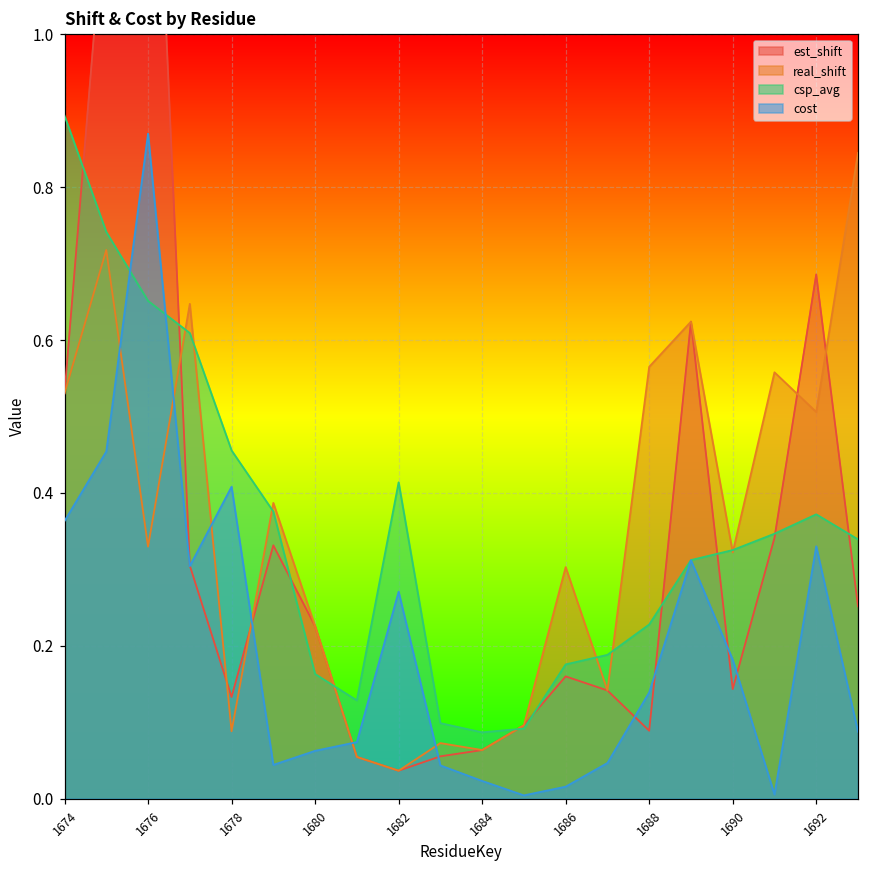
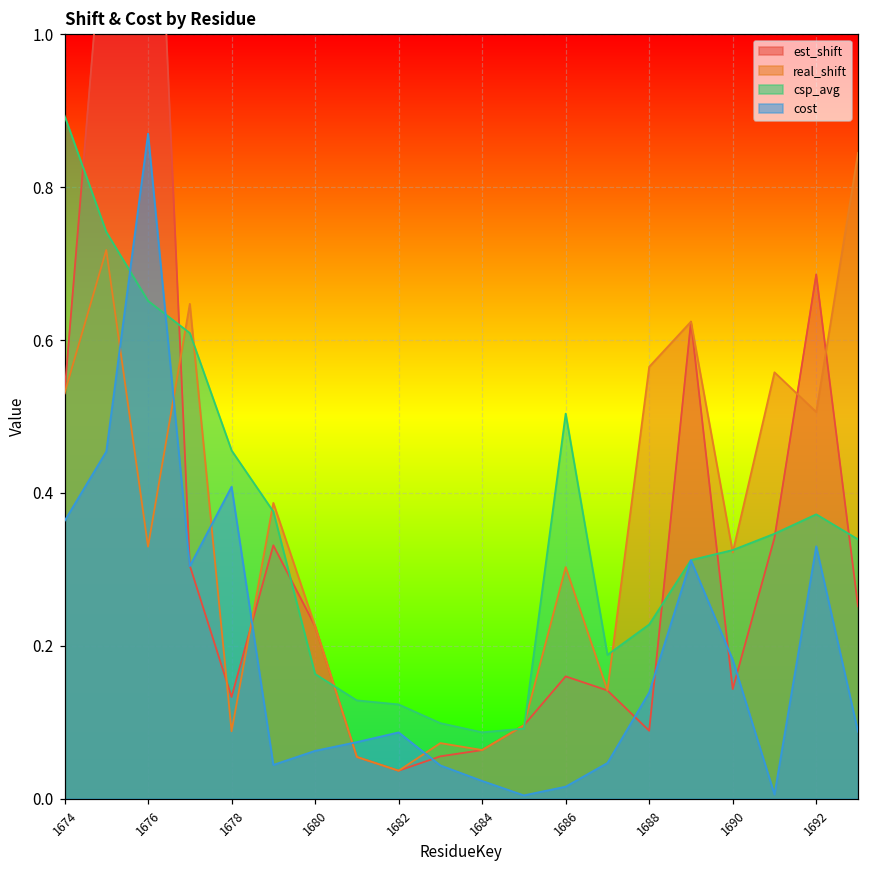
  {
    "csp_avg": {
      "1674": 0.89,
      "1676": 0.65,
      "1678": 0.46,
      "1680": 0.16,
-     "1682": 0.41,
+     "1682": 0.12,
      "1684": 0.09,
-     "1686": 0.18,
+     "1686": 0.50,
      "1688": 0.23,
      "1692": 0.37
    },
    "cost": {
      "1674": 0.36,
      "1676": 0.87,
      "1678": 0.41,
      "1680": 0.06,
-     "1682": 0.27,
+     "1682": 0.09,
      "1684": 0.02,
      "1686": 0.02,
      "1688": 0.14,
      "1690": 0.18,
      "1692": 0.33
    }
  }
